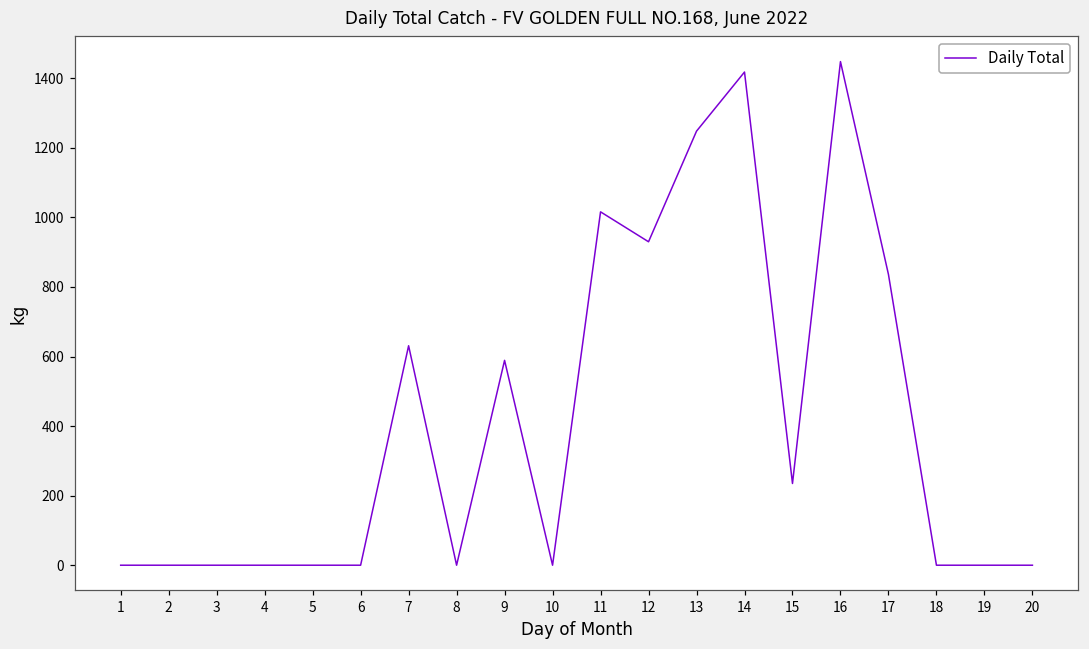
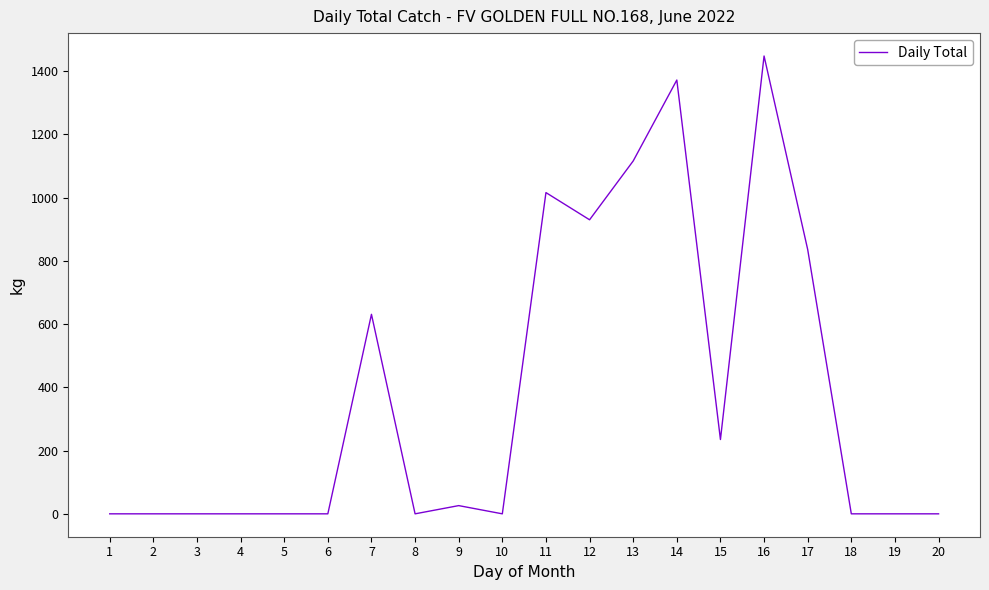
  {
    "1": 0,
    "2": 0,
    "3": 0,
    "4": 0,
    "5": 0,
    "6": 0,
    "7": 630,
    "8": 0,
-   "9": 590,
+   "9": 30,
    "10": 0,
    "11": 1020,
    "12": 930,
-   "13": 1250,
-   "14": 1420,
+   "13": 1120,
+   "14": 1370,
    "15": 240,
    "16": 1450,
    "17": 840,
    "18": 0,
    "19": 0,
    "20": 0
  }
